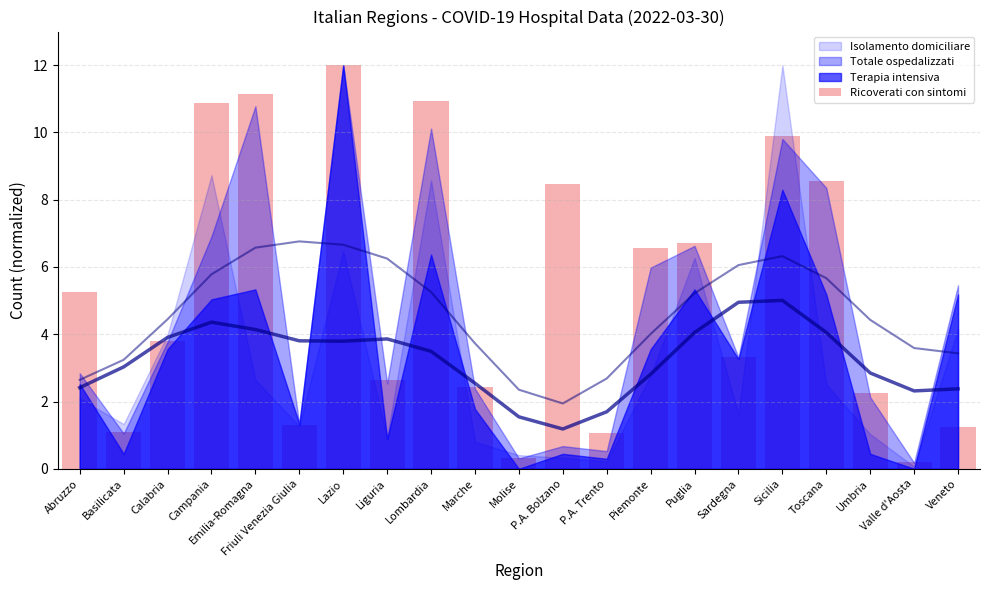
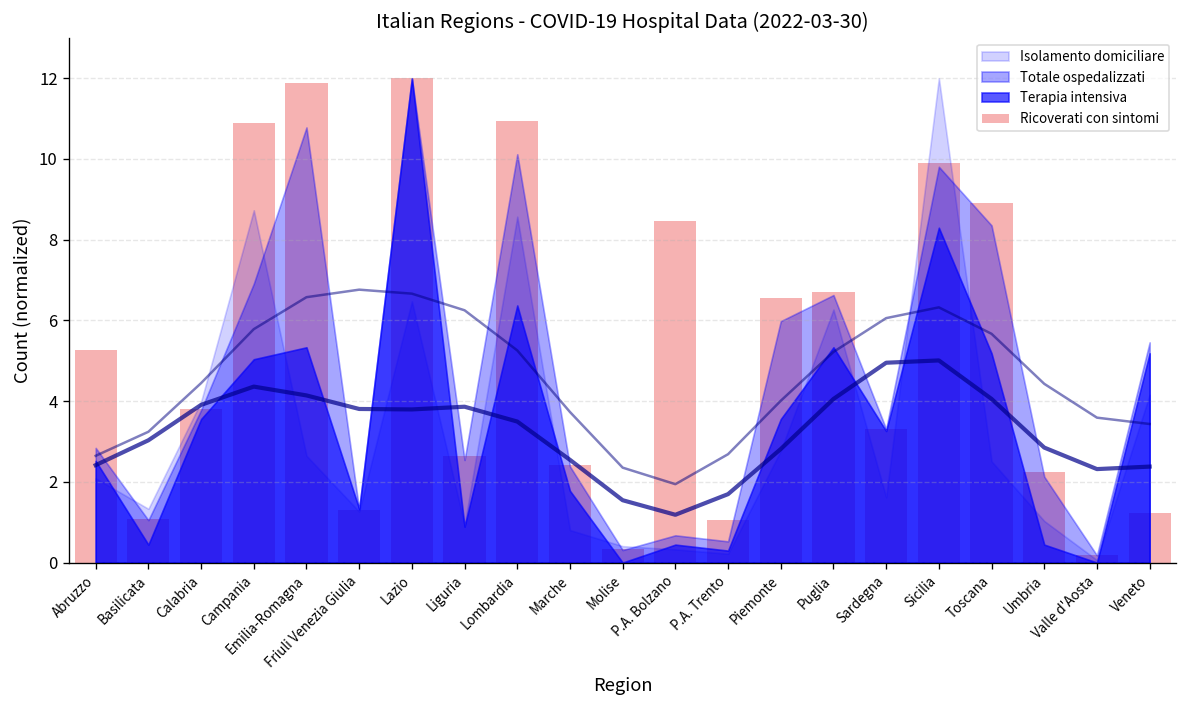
  {
    "Ricoverati con sintomi": {
      "Abruzzo": 5.3,
      "Basilicata": 1.1,
      "Calabria": 3.8,
      "Campania": 10.9,
-     "Emilia-Romagna": 11.1,
+     "Emilia-Romagna": 11.9,
      "Friuli Venezia Giulia": 1.3,
      "Lazio": 12.0,
      "Liguria": 2.7,
      "Lombardia": 10.9,
      "Marche": 2.4,
      "Molise": 0.3,
      "P.A. Bolzano": 8.5,
      "P.A. Trento": 1.1,
      "Piemonte": 6.6,
      "Puglia": 6.7,
      "Sardegna": 3.3,
      "Sicilia": 9.9,
-     "Toscana": 8.6,
+     "Toscana": 8.9,
      "Umbria": 2.2,
      "Valle d'Aosta": 0.2,
      "Veneto": 1.2
    }
  }
